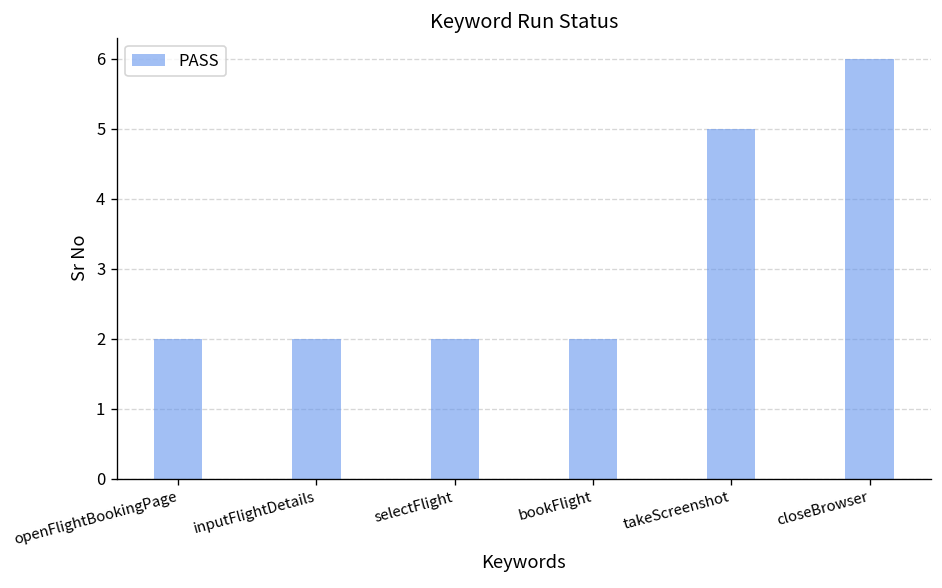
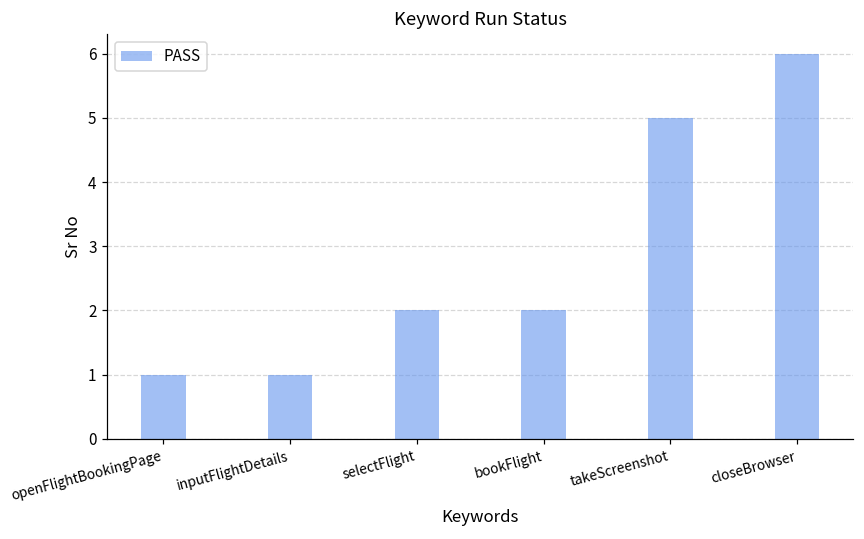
  {
-   "openFlightBookingPage": 2,
-   "inputFlightDetails": 2,
+   "openFlightBookingPage": 1,
+   "inputFlightDetails": 1,
    "selectFlight": 2,
    "bookFlight": 2,
    "takeScreenshot": 5,
    "closeBrowser": 6
  }
